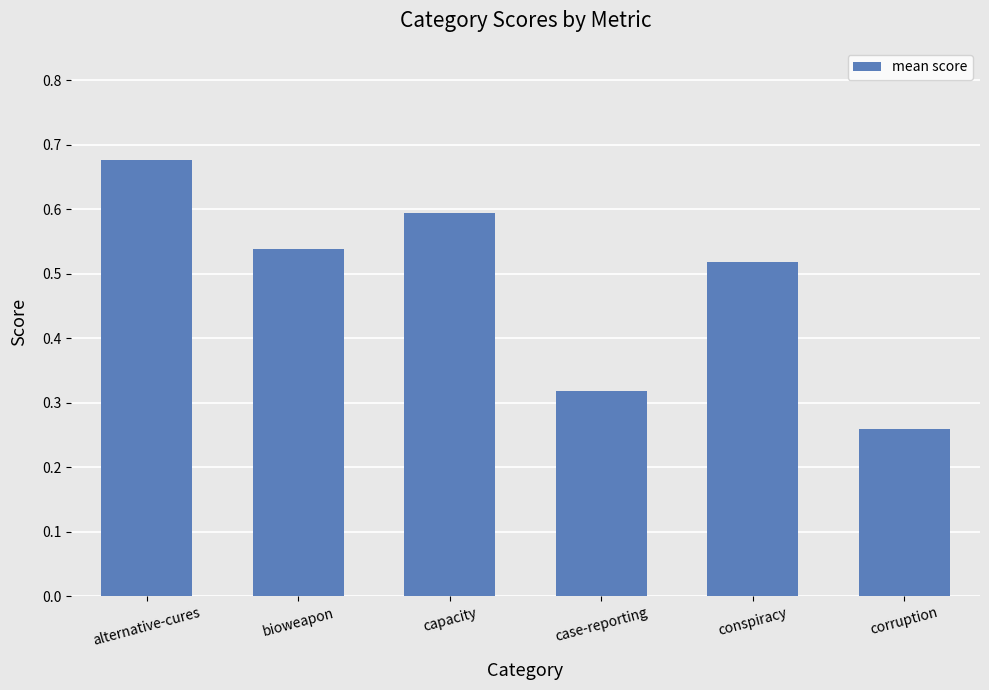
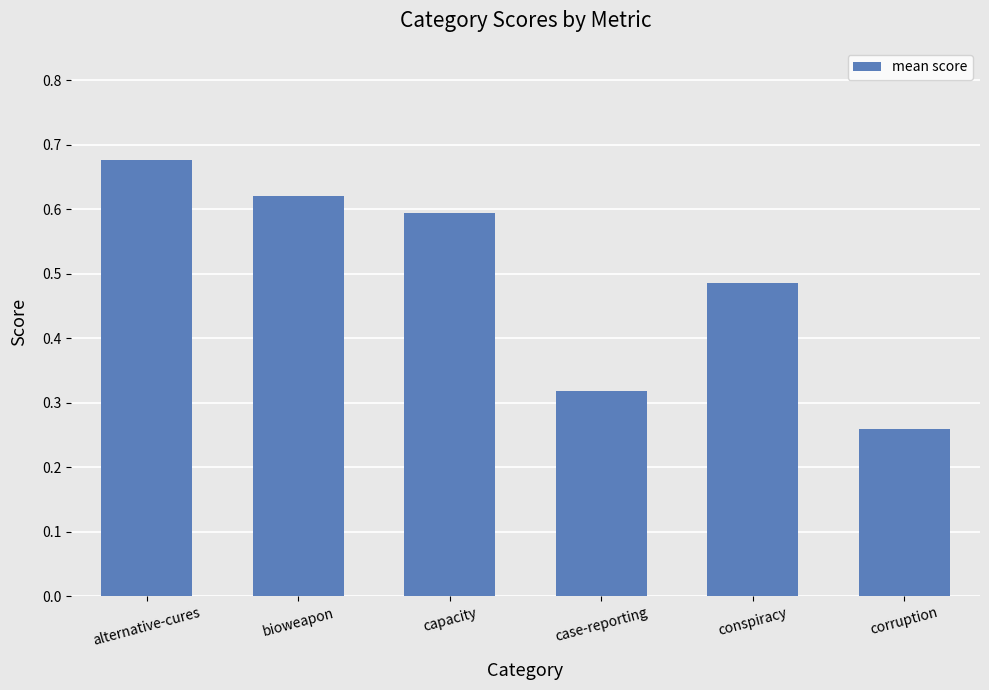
  {
    "alternative-cures": 0.68,
-   "bioweapon": 0.54,
+   "bioweapon": 0.62,
    "capacity": 0.59,
    "case-reporting": 0.32,
-   "conspiracy": 0.52,
+   "conspiracy": 0.48,
    "corruption": 0.26
  }
